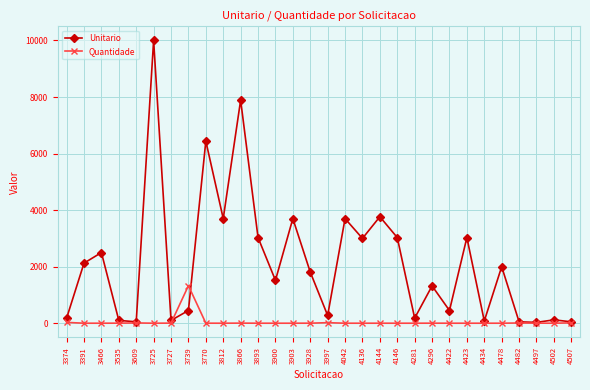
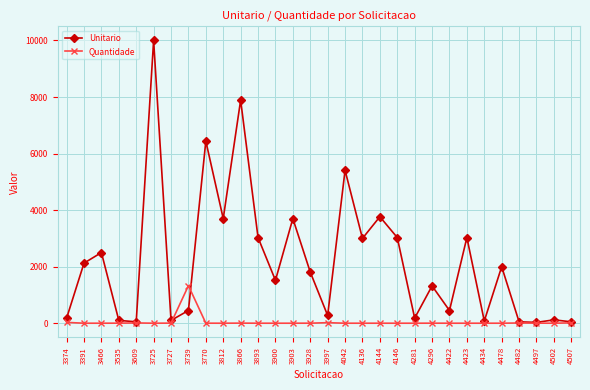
  {
    "Unitario": {
      "3374": 200,
      "3391": 2100,
      "3466": 2500,
      "3535": 100,
      "3725": 10000,
      "3727": 100,
      "3739": 500,
      "3770": 6400,
      "3812": 3700,
      "3866": 7900,
      "3893": 3000,
      "3900": 1500,
      "3903": 3700,
      "3928": 1800,
      "3997": 300,
-     "4042": 3700,
+     "4042": 5400,
      "4136": 3000,
      "4144": 3800,
      "4146": 3000,
      "4281": 200,
      "4296": 1300,
      "4422": 500,
      "4423": 3000,
      "4478": 2000,
      "4502": 100
    },
    "Quantidade": {
      "3374": 0,
      "3391": 0,
      "3466": 0,
      "3535": 0,
      "3725": 0,
      "3727": 0,
      "3739": 1300,
      "3770": 0,
      "3812": 0,
      "3866": 0,
      "3893": 0,
      "3900": 0,
      "3903": 0,
      "3928": 0,
      "3997": 0,
      "4042": 0,
      "4136": 0,
      "4144": 0,
      "4146": 0,
      "4281": 0,
      "4296": 0,
      "4422": 0,
      "4423": 0,
      "4478": 0,
      "4502": 0
    }
  }
